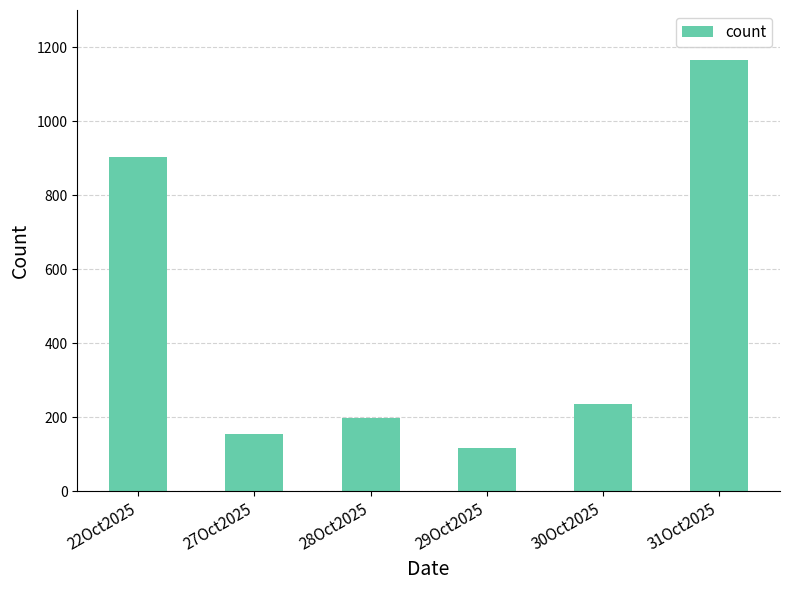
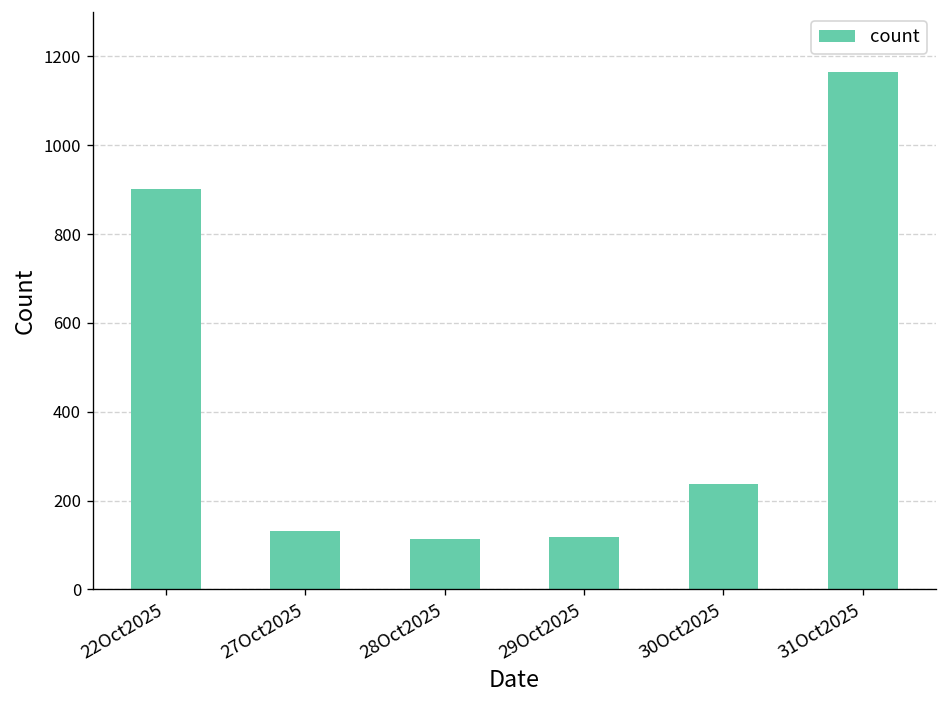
  {
    "22Oct2025": 900,
-   "27Oct2025": 160,
-   "28Oct2025": 200,
+   "27Oct2025": 130,
+   "28Oct2025": 110,
    "29Oct2025": 120,
    "30Oct2025": 240,
    "31Oct2025": 1170
  }
